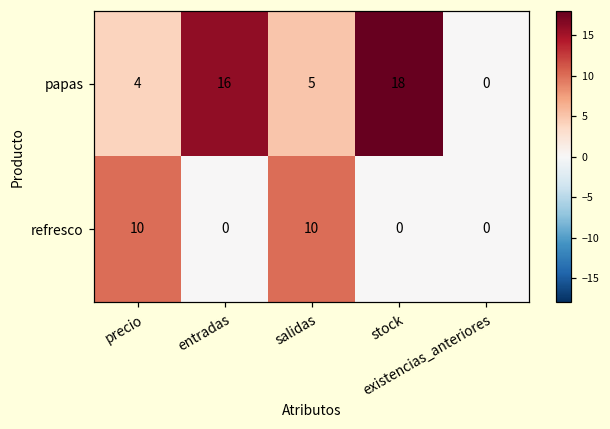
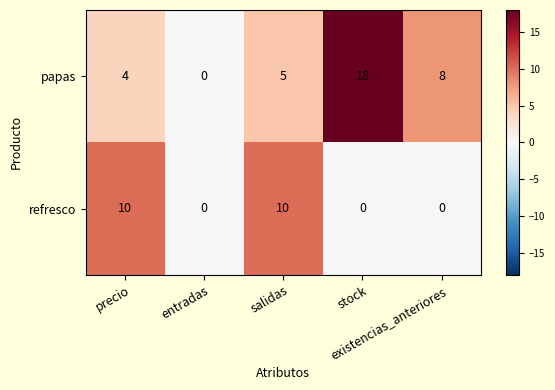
  {
    "papas": {
      "precio": 4,
-     "entradas": 16,
+     "entradas": 0,
      "salidas": 5,
      "stock": 18,
-     "existencias_anteriores": 0
+     "existencias_anteriores": 8
    },
    "refresco": {
      "precio": 10,
      "entradas": 0,
      "salidas": 10,
      "stock": 0,
      "existencias_anteriores": 0
    }
  }
